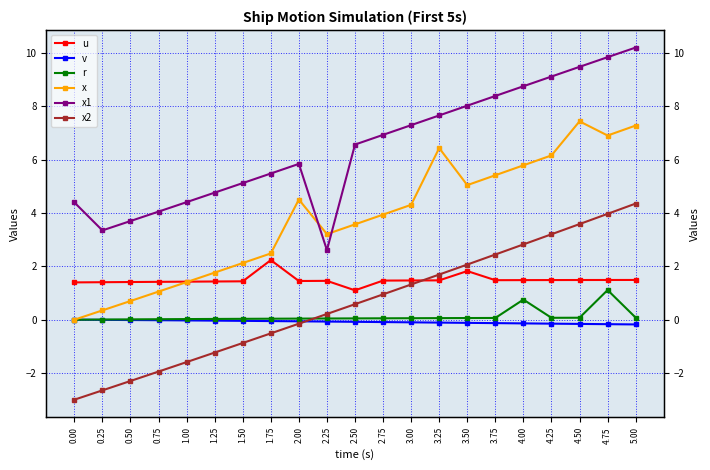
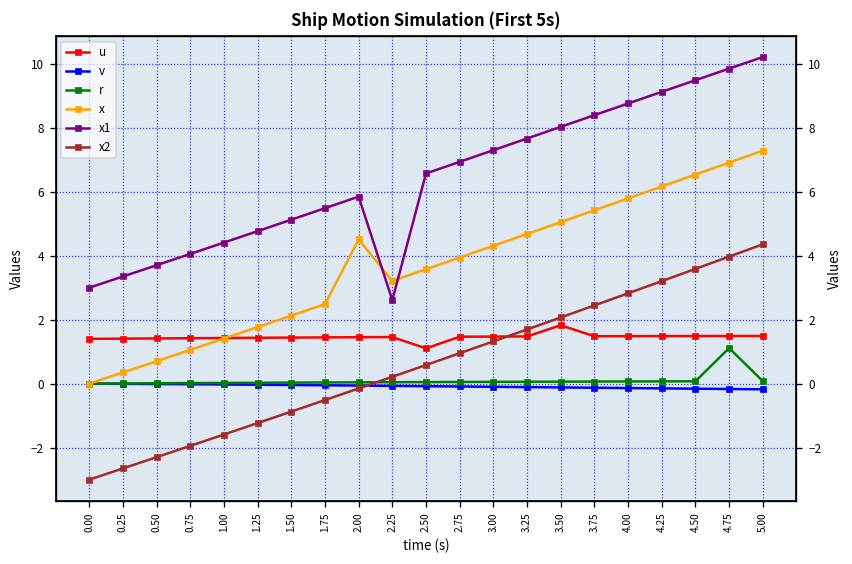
  {
    "u": {
      "0.00": 1.4,
      "0.25": 1.4,
      "0.50": 1.4,
      "0.75": 1.4,
      "1.25": 1.4,
      "1.50": 1.4,
-     "1.75": 2.2,
+     "1.75": 1.4,
      "2.00": 1.5,
      "2.25": 1.5,
      "2.50": 1.1,
      "2.75": 1.5,
      "3.00": 1.5,
      "3.25": 1.5,
      "3.50": 1.8,
      "3.75": 1.5,
      "4.00": 1.5,
      "4.25": 1.5,
      "4.50": 1.5,
      "4.75": 1.5,
      "5.00": 1.5
    },
    "v": {
      "2.25": -0.1,
      "2.50": -0.1,
      "2.75": -0.1,
      "3.00": -0.1,
      "3.25": -0.1,
      "3.50": -0.1,
      "3.75": -0.1,
      "4.00": -0.1,
      "4.25": -0.1,
      "4.50": -0.2,
      "4.75": -0.2,
      "5.00": -0.2
    },
    "r": {
      "2.00": 0.0,
      "2.25": 0.0,
      "2.50": 0.0,
      "2.75": 0.1,
      "3.00": 0.1,
      "3.25": 0.1,
      "3.50": 0.1,
      "3.75": 0.1,
-     "4.00": 0.8,
+     "4.00": 0.1,
      "4.25": 0.1,
      "4.50": 0.1,
      "4.75": 1.1,
      "5.00": 0.1
    },
    "x": {
      "0.25": 0.4,
      "0.50": 0.7,
      "0.75": 1.1,
      "1.25": 1.8,
      "1.50": 2.1,
      "1.75": 2.5,
      "2.00": 4.5,
      "2.25": 3.2,
      "2.50": 3.6,
      "2.75": 3.9,
      "3.00": 4.3,
-     "3.25": 6.4,
+     "3.25": 4.7,
      "3.50": 5.0,
      "3.75": 5.4,
      "4.00": 5.8,
      "4.25": 6.2,
-     "4.50": 7.4,
+     "4.50": 6.5,
      "4.75": 6.9,
      "5.00": 7.3
    },
    "x1": {
-     "0.00": 4.4,
+     "0.00": 3.0,
      "0.25": 3.4,
      "0.50": 3.7,
      "0.75": 4.1,
      "1.00": 4.4,
      "1.25": 4.8,
      "1.50": 5.1,
      "1.75": 5.5,
      "2.00": 5.8,
      "2.25": 2.6,
      "2.50": 6.6,
      "2.75": 6.9,
      "3.00": 7.3,
      "3.25": 7.7,
      "3.50": 8.0,
      "3.75": 8.4,
      "4.00": 8.8,
      "4.25": 9.1,
      "4.50": 9.5,
      "4.75": 9.8,
      "5.00": 10.2
    },
    "x2": {
      "0.00": -3.0,
      "0.25": -2.7,
      "0.50": -2.3,
      "0.75": -1.9,
      "1.00": -1.6,
      "1.25": -1.2,
      "1.50": -0.9,
      "1.75": -0.5,
      "2.25": 0.2,
      "2.50": 0.6,
      "2.75": 1.0,
      "3.00": 1.3,
      "3.25": 1.7,
      "3.50": 2.1,
      "3.75": 2.4,
      "4.00": 2.8,
      "4.25": 3.2,
      "4.50": 3.6,
      "4.75": 4.0,
      "5.00": 4.4
    }
  }
